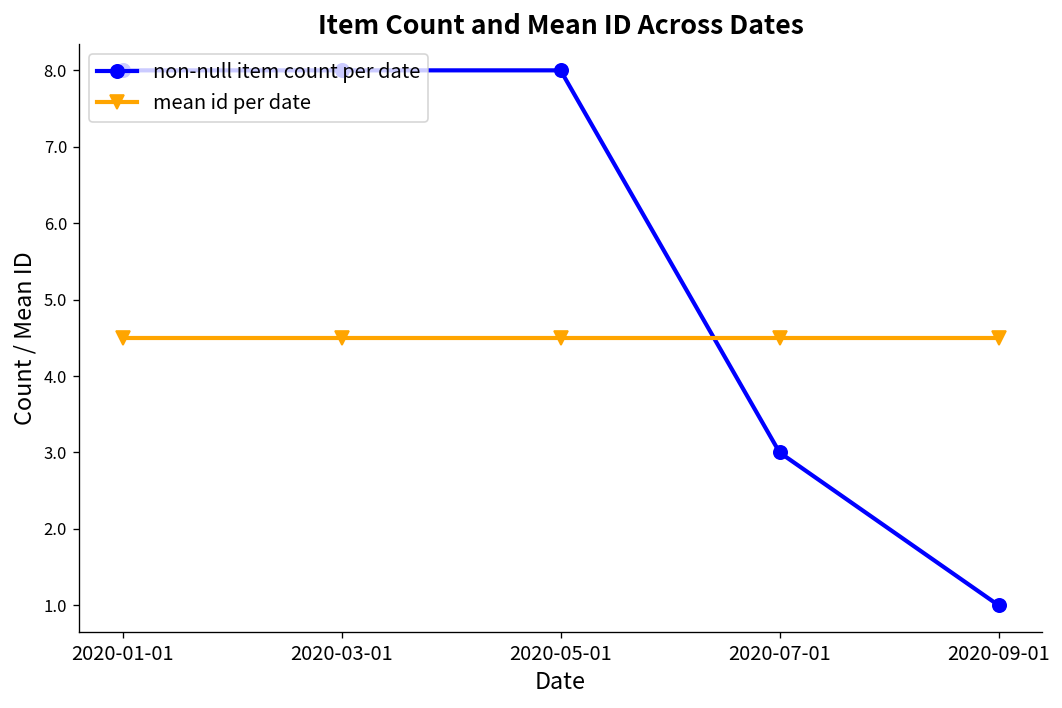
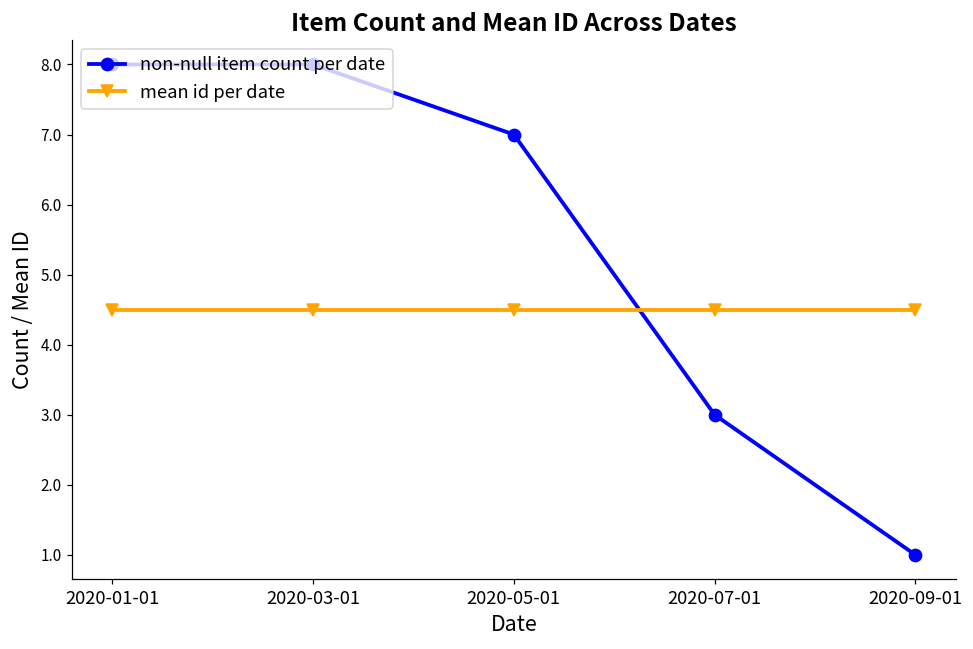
  {
    "non-null item count per date": {
-     "2020-05-01": 8,
+     "2020-05-01": 7,
      "2020-07-01": 3,
      "2020-09-01": 1
    },
    "mean id per date": {
      "2020-01-01": 4.5,
      "2020-03-01": 4.5,
      "2020-05-01": 4.5,
      "2020-07-01": 4.5,
      "2020-09-01": 4.5
    }
  }
